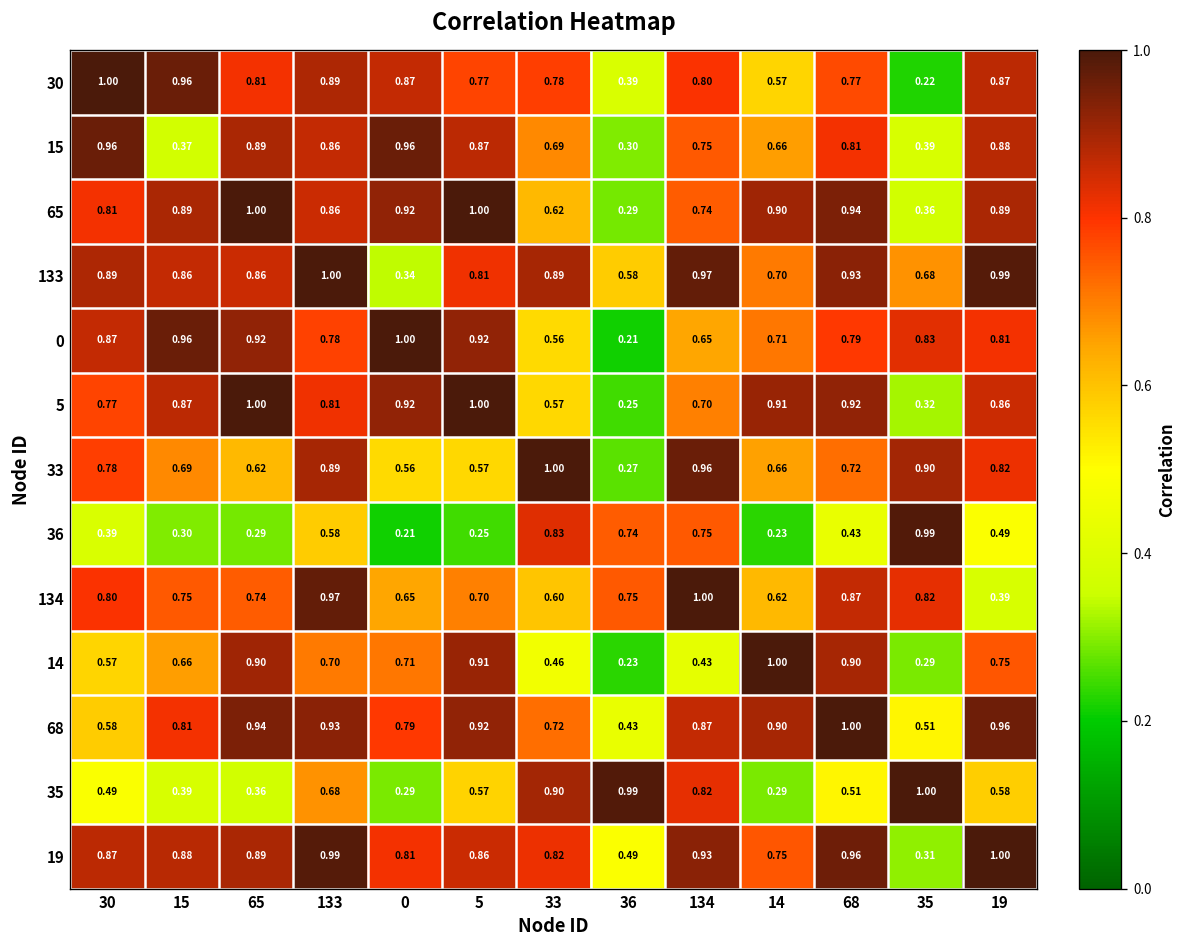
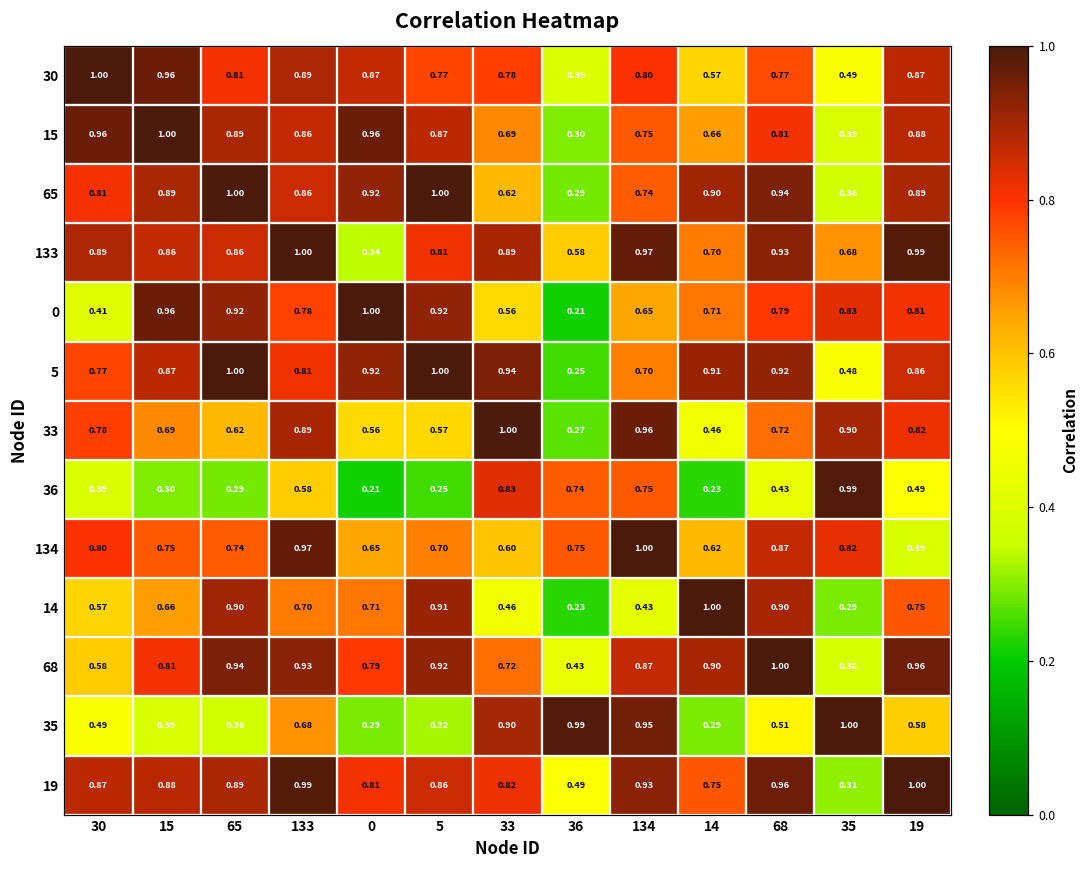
  {
    "30": {
      "30": 1.00,
      "15": 0.96,
      "65": 0.81,
      "133": 0.89,
      "0": 0.87,
      "5": 0.77,
      "33": 0.78,
      "36": 0.39,
      "134": 0.80,
      "14": 0.57,
      "68": 0.77,
-     "35": 0.22,
+     "35": 0.49,
      "19": 0.87
    },
    "15": {
      "30": 0.96,
-     "15": 0.37,
+     "15": 1.00,
      "65": 0.89,
      "133": 0.86,
      "0": 0.96,
      "5": 0.87,
      "33": 0.69,
      "36": 0.30,
      "134": 0.75,
      "14": 0.66,
      "68": 0.81,
      "35": 0.39,
      "19": 0.88
    },
    "65": {
      "30": 0.81,
      "15": 0.89,
      "65": 1.00,
      "133": 0.86,
      "0": 0.92,
      "5": 1.00,
      "33": 0.62,
      "36": 0.29,
      "134": 0.74,
      "14": 0.90,
      "68": 0.94,
      "35": 0.36,
      "19": 0.89
    },
    "133": {
      "30": 0.89,
      "15": 0.86,
      "65": 0.86,
      "133": 1.00,
      "0": 0.34,
      "5": 0.81,
      "33": 0.89,
      "36": 0.58,
      "134": 0.97,
      "14": 0.70,
      "68": 0.93,
      "35": 0.68,
      "19": 0.99
    },
    "0": {
-     "30": 0.87,
+     "30": 0.41,
      "15": 0.96,
      "65": 0.92,
      "133": 0.78,
      "0": 1.00,
      "5": 0.92,
      "33": 0.56,
      "36": 0.21,
      "134": 0.65,
      "14": 0.71,
      "68": 0.79,
      "35": 0.83,
      "19": 0.81
    },
    "5": {
      "30": 0.77,
      "15": 0.87,
      "65": 1.00,
      "133": 0.81,
      "0": 0.92,
      "5": 1.00,
-     "33": 0.57,
+     "33": 0.94,
      "36": 0.25,
      "134": 0.70,
      "14": 0.91,
      "68": 0.92,
-     "35": 0.32,
+     "35": 0.48,
      "19": 0.86
    },
    "33": {
      "30": 0.78,
      "15": 0.69,
      "65": 0.62,
      "133": 0.89,
      "0": 0.56,
      "5": 0.57,
      "33": 1.00,
      "36": 0.27,
      "134": 0.96,
-     "14": 0.66,
+     "14": 0.46,
      "68": 0.72,
      "35": 0.90,
      "19": 0.82
    },
    "36": {
      "30": 0.39,
      "15": 0.30,
      "65": 0.29,
      "133": 0.58,
      "0": 0.21,
      "5": 0.25,
      "33": 0.83,
      "36": 0.74,
      "134": 0.75,
      "14": 0.23,
      "68": 0.43,
      "35": 0.99,
      "19": 0.49
    },
    "134": {
      "30": 0.80,
      "15": 0.75,
      "65": 0.74,
      "133": 0.97,
      "0": 0.65,
      "5": 0.70,
      "33": 0.60,
      "36": 0.75,
      "134": 1.00,
      "14": 0.62,
      "68": 0.87,
      "35": 0.82,
      "19": 0.39
    },
    "14": {
      "30": 0.57,
      "15": 0.66,
      "65": 0.90,
      "133": 0.70,
      "0": 0.71,
      "5": 0.91,
      "33": 0.46,
      "36": 0.23,
      "134": 0.43,
      "14": 1.00,
      "68": 0.90,
      "35": 0.29,
      "19": 0.75
    },
    "68": {
      "30": 0.58,
      "15": 0.81,
      "65": 0.94,
      "133": 0.93,
      "0": 0.79,
      "5": 0.92,
      "33": 0.72,
      "36": 0.43,
      "134": 0.87,
      "14": 0.90,
      "68": 1.00,
-     "35": 0.51,
+     "35": 0.38,
      "19": 0.96
    },
    "35": {
      "30": 0.49,
      "15": 0.39,
      "65": 0.36,
      "133": 0.68,
      "0": 0.29,
-     "5": 0.57,
+     "5": 0.32,
      "33": 0.90,
      "36": 0.99,
-     "134": 0.82,
+     "134": 0.95,
      "14": 0.29,
      "68": 0.51,
      "35": 1.00,
      "19": 0.58
    },
    "19": {
      "30": 0.87,
      "15": 0.88,
      "65": 0.89,
      "133": 0.99,
      "0": 0.81,
      "5": 0.86,
      "33": 0.82,
      "36": 0.49,
      "134": 0.93,
      "14": 0.75,
      "68": 0.96,
      "35": 0.31,
      "19": 1.00
    }
  }
